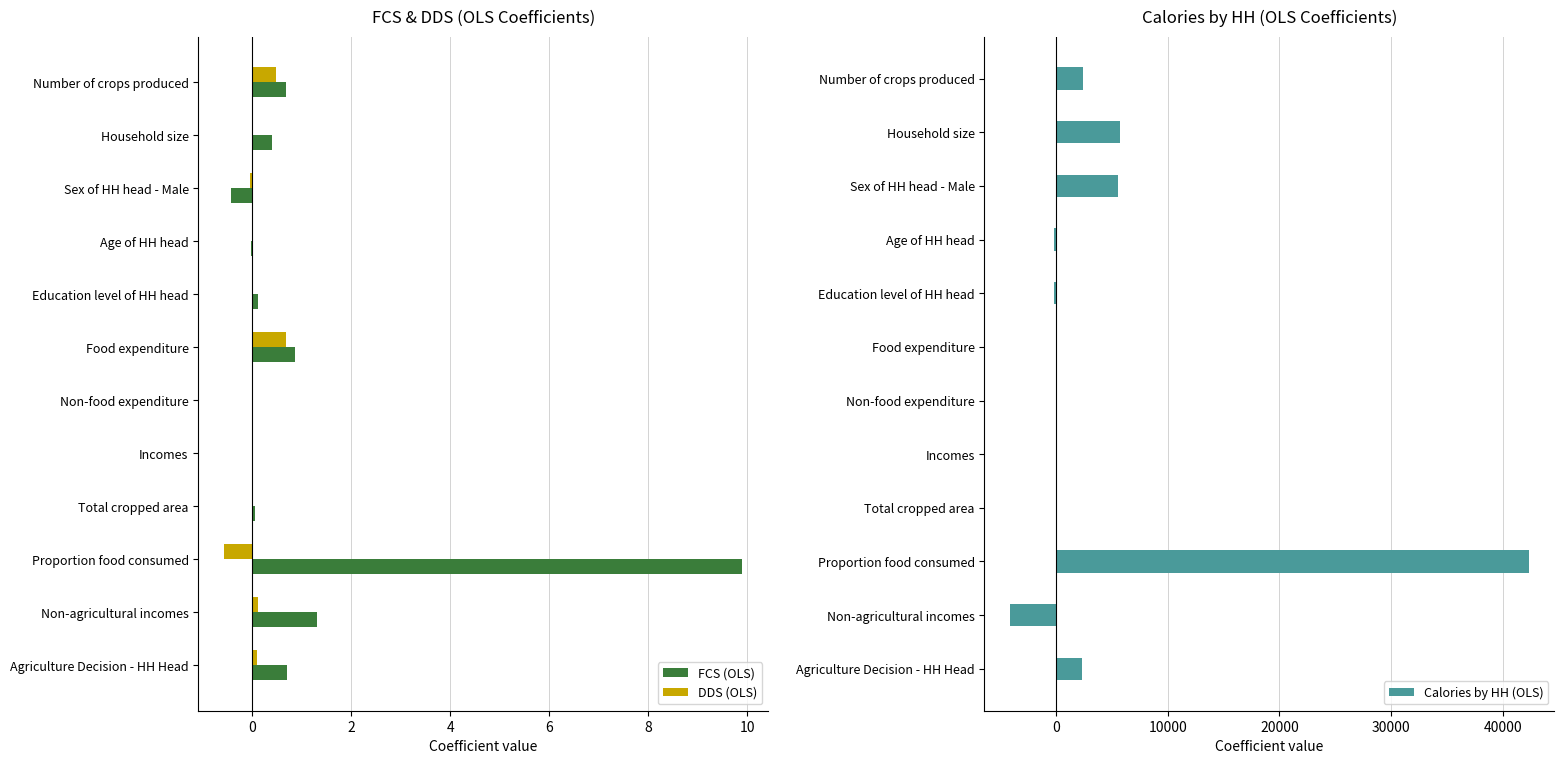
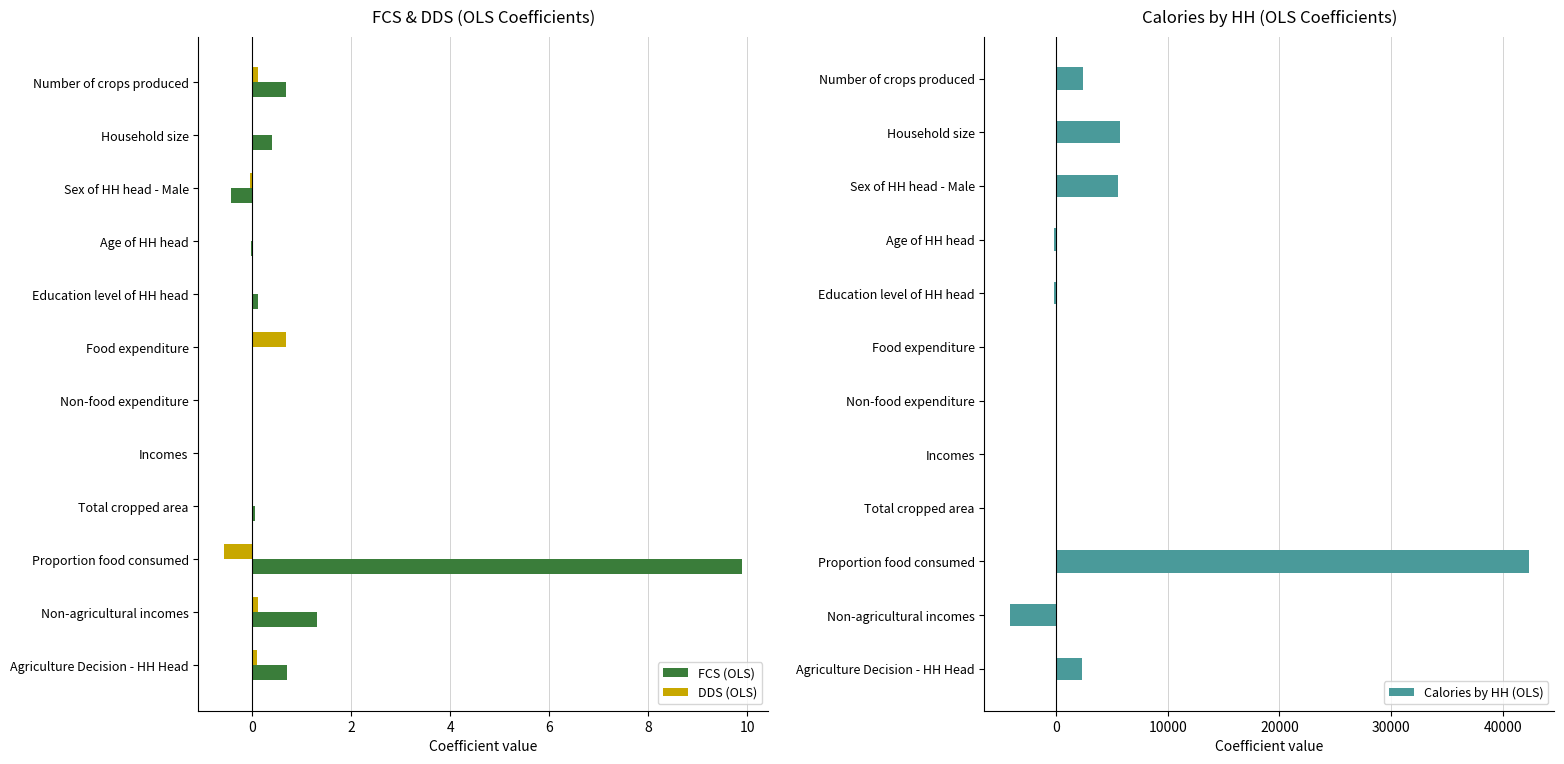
  {
    "FCS & DDS (OLS Coefficients)": {
      "FCS (OLS)": {
        "Number of crops produced": 0.7,
        "Household size": 0.4,
        "Sex of HH head - Male": -0.4,
        "Education level of HH head": 0.1,
-       "Food expenditure": 0.9,
+       "Food expenditure": 0.0,
        "Total cropped area": 0.1,
        "Proportion food consumed": 9.9,
        "Non-agricultural incomes": 1.3,
        "Agriculture Decision - HH Head": 0.7
      },
      "DDS (OLS)": {
-       "Number of crops produced": 0.5,
+       "Number of crops produced": 0.1,
        "Food expenditure": 0.7,
        "Proportion food consumed": -0.6,
        "Non-agricultural incomes": 0.1,
        "Agriculture Decision - HH Head": 0.1
      }
    },
    "Calories by HH (OLS Coefficients)": {
      "Number of crops produced": 2400,
      "Household size": 5800,
      "Sex of HH head - Male": 5500,
      "Proportion food consumed": 42300,
      "Non-agricultural incomes": -4100,
      "Agriculture Decision - HH Head": 2300
    }
  }
